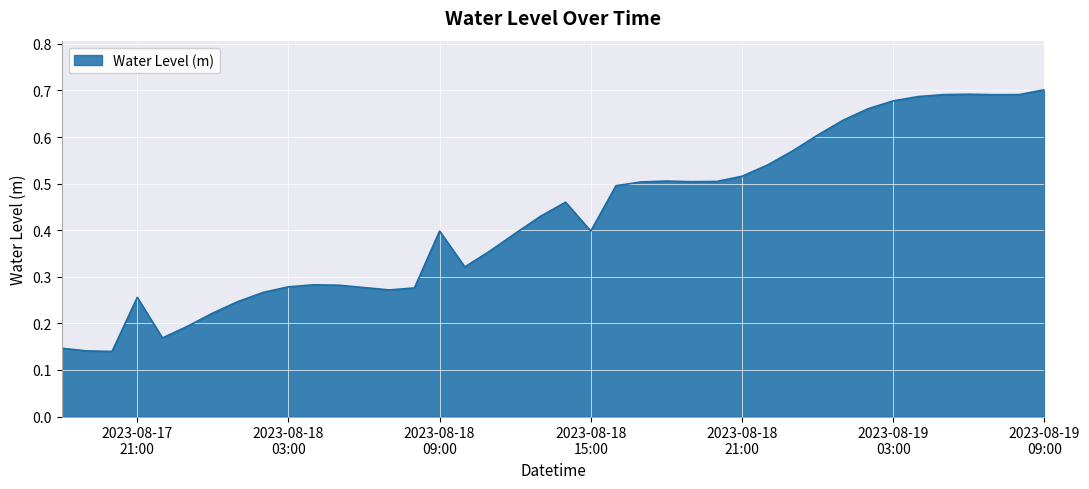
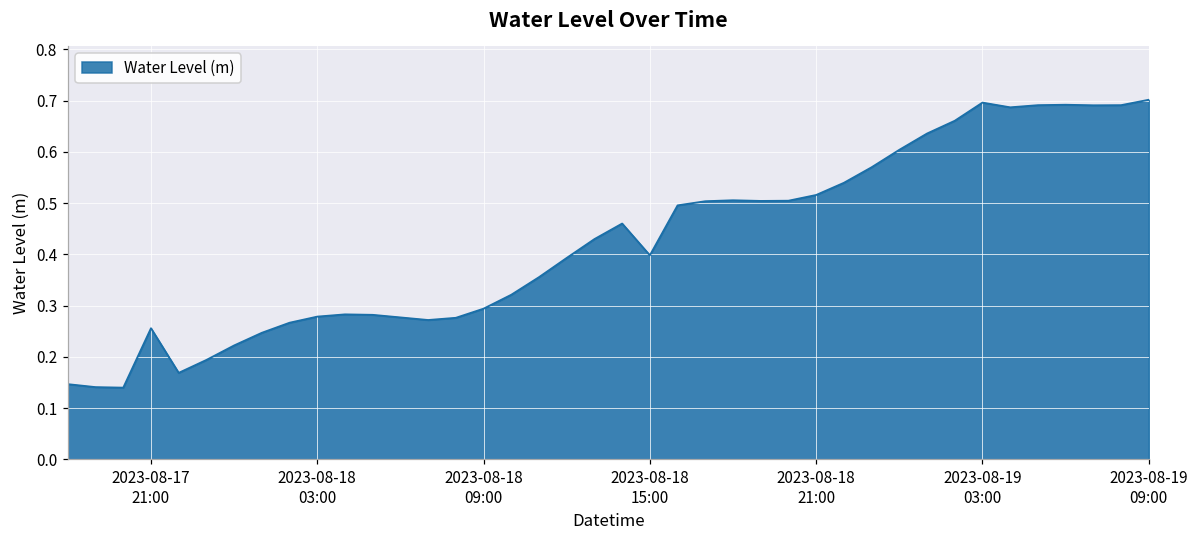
  {
    "2023-08-17 21:00": 0.26,
    "2023-08-18 03:00": 0.28,
-   "2023-08-18 09:00": 0.40,
+   "2023-08-18 09:00": 0.29,
    "2023-08-18 15:00": 0.40,
    "2023-08-18 21:00": 0.52,
-   "2023-08-19 03:00": 0.68,
+   "2023-08-19 03:00": 0.70,
    "2023-08-19 09:00": 0.70
  }
